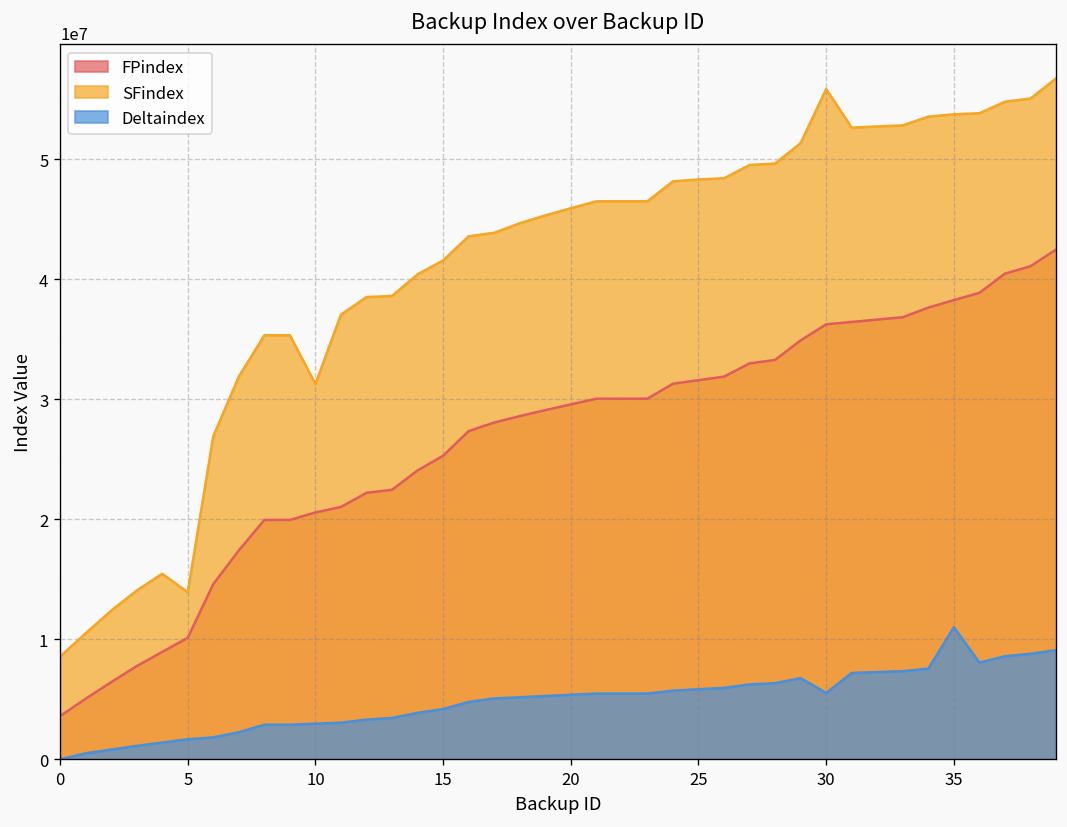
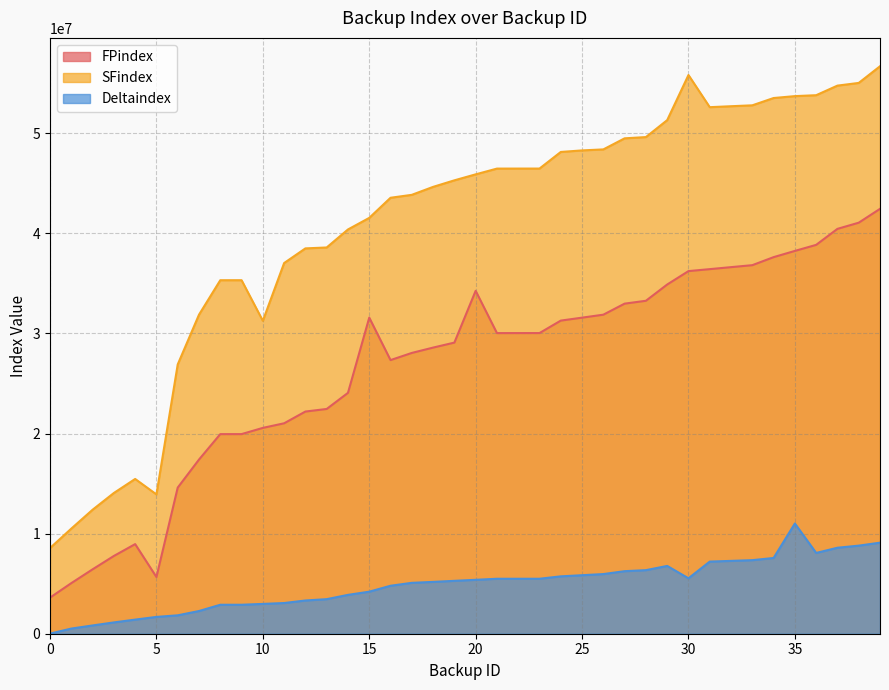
  {
    "FPindex": {
      "0": 3600000,
-     "5": 10100000,
+     "5": 5700000,
      "10": 20600000,
-     "15": 25300000,
-     "20": 29600000,
+     "15": 31600000,
+     "20": 34300000,
      "25": 31600000,
      "30": 36200000,
      "35": 38300000
    },
    "SFindex": {
      "0": 8600000,
      "5": 13900000,
      "10": 31300000,
      "15": 41600000,
      "20": 45900000,
      "25": 48300000,
      "30": 55800000,
      "35": 53700000
    },
    "Deltaindex": {
      "0": 0,
      "5": 1700000,
      "10": 3000000,
      "15": 4200000,
      "20": 5400000,
      "25": 5800000,
      "30": 5500000,
      "35": 11000000
    }
  }
